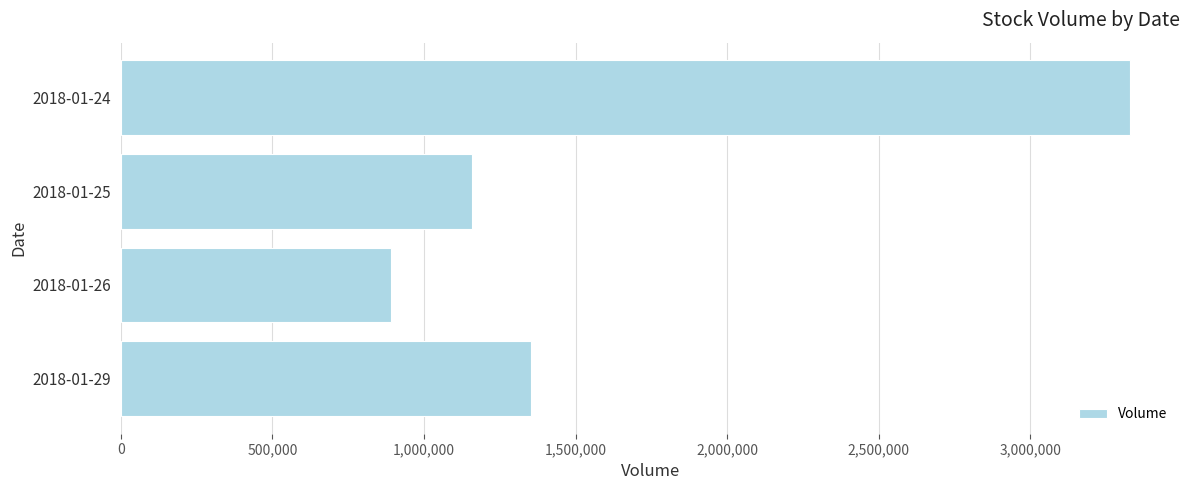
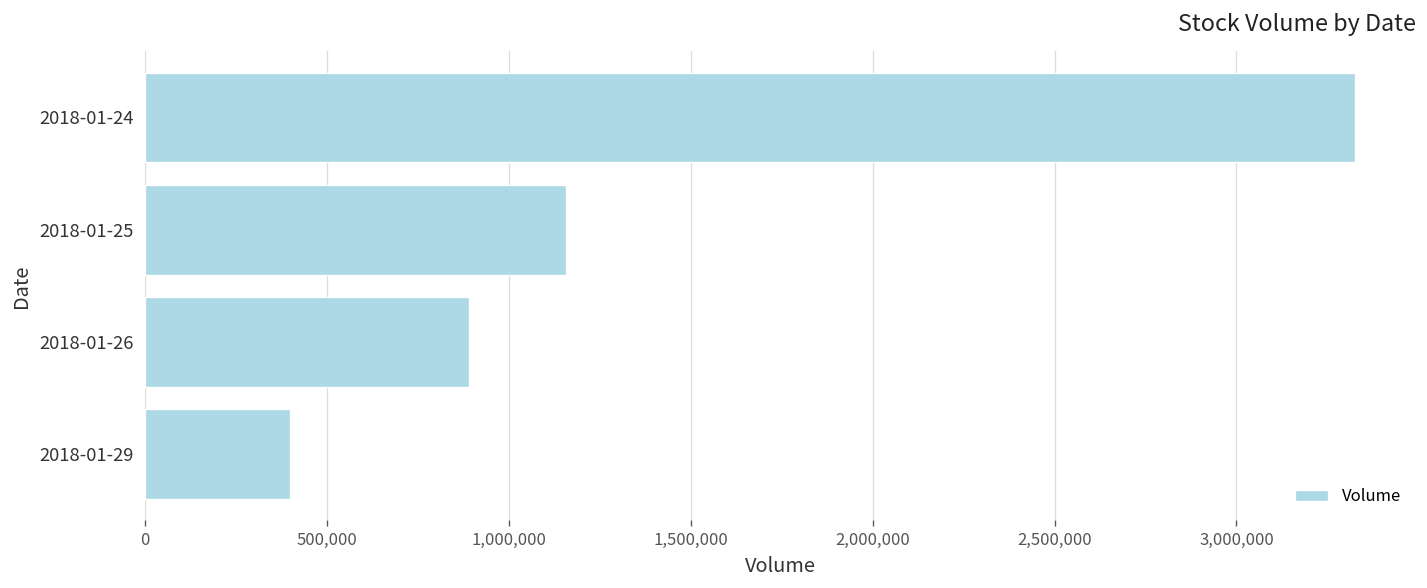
  {
    "2018-01-24": "3,330,000",
    "2018-01-25": "1,160,000",
    "2018-01-26": "890,000",
-   "2018-01-29": "1,350,000"
+   "2018-01-29": "400,000"
  }
